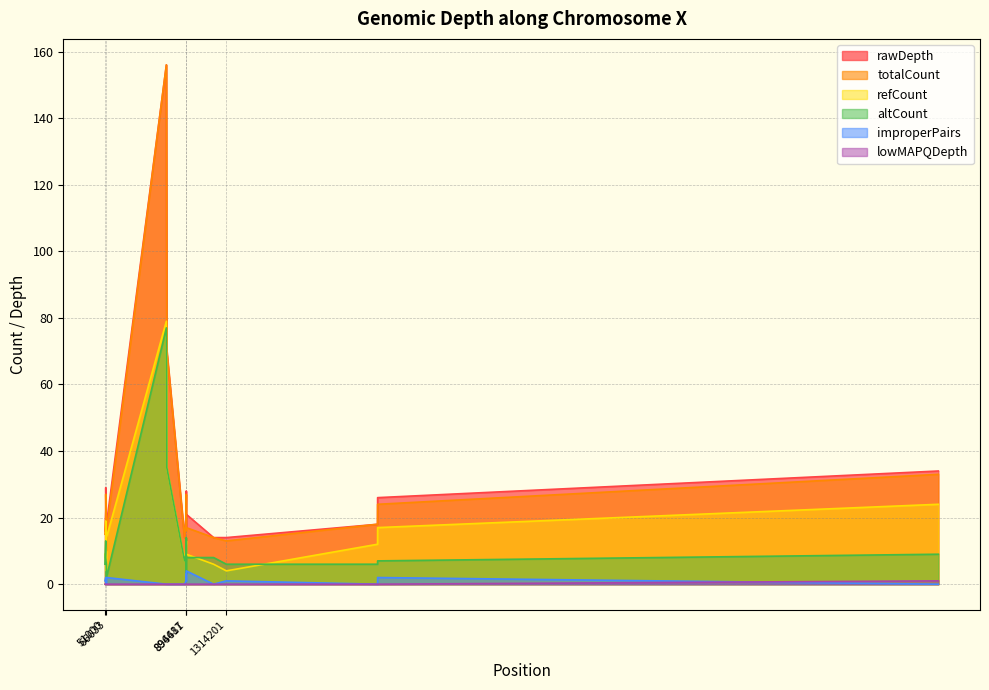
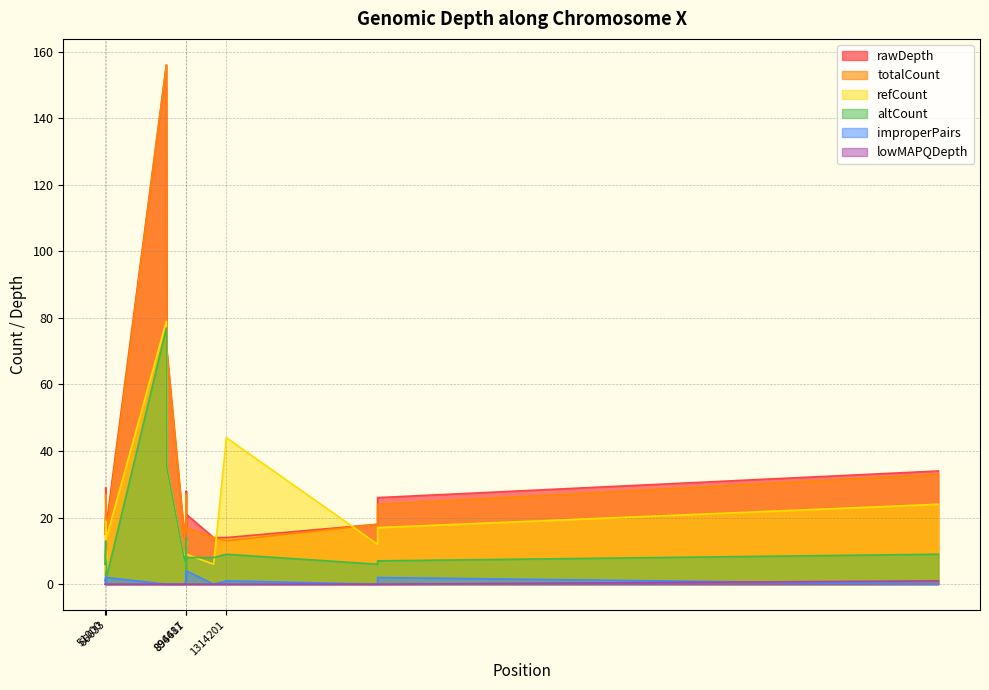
  {
    "rawDepth": {
      "66633": 18,
      "894481": 21,
      "1314201": 14
    },
    "totalCount": {
      "51000": 15,
      "894481": 20,
      "896617": 16,
      "1314201": 13
    },
    "refCount": {
      "51000": 9,
      "66633": 14,
      "894481": 11,
      "896617": 13,
-     "1314201": 4
+     "1314201": 44
    },
    "altCount": {
      "51000": 6,
-     "1314201": 6
+     "1314201": 9
    },
    "improperPairs": {
      "51000": 1,
      "894481": 1,
      "896617": 1,
      "1314201": 1
    },
    "lowMAPQDepth": {
      "1314201": 0
    }
  }
